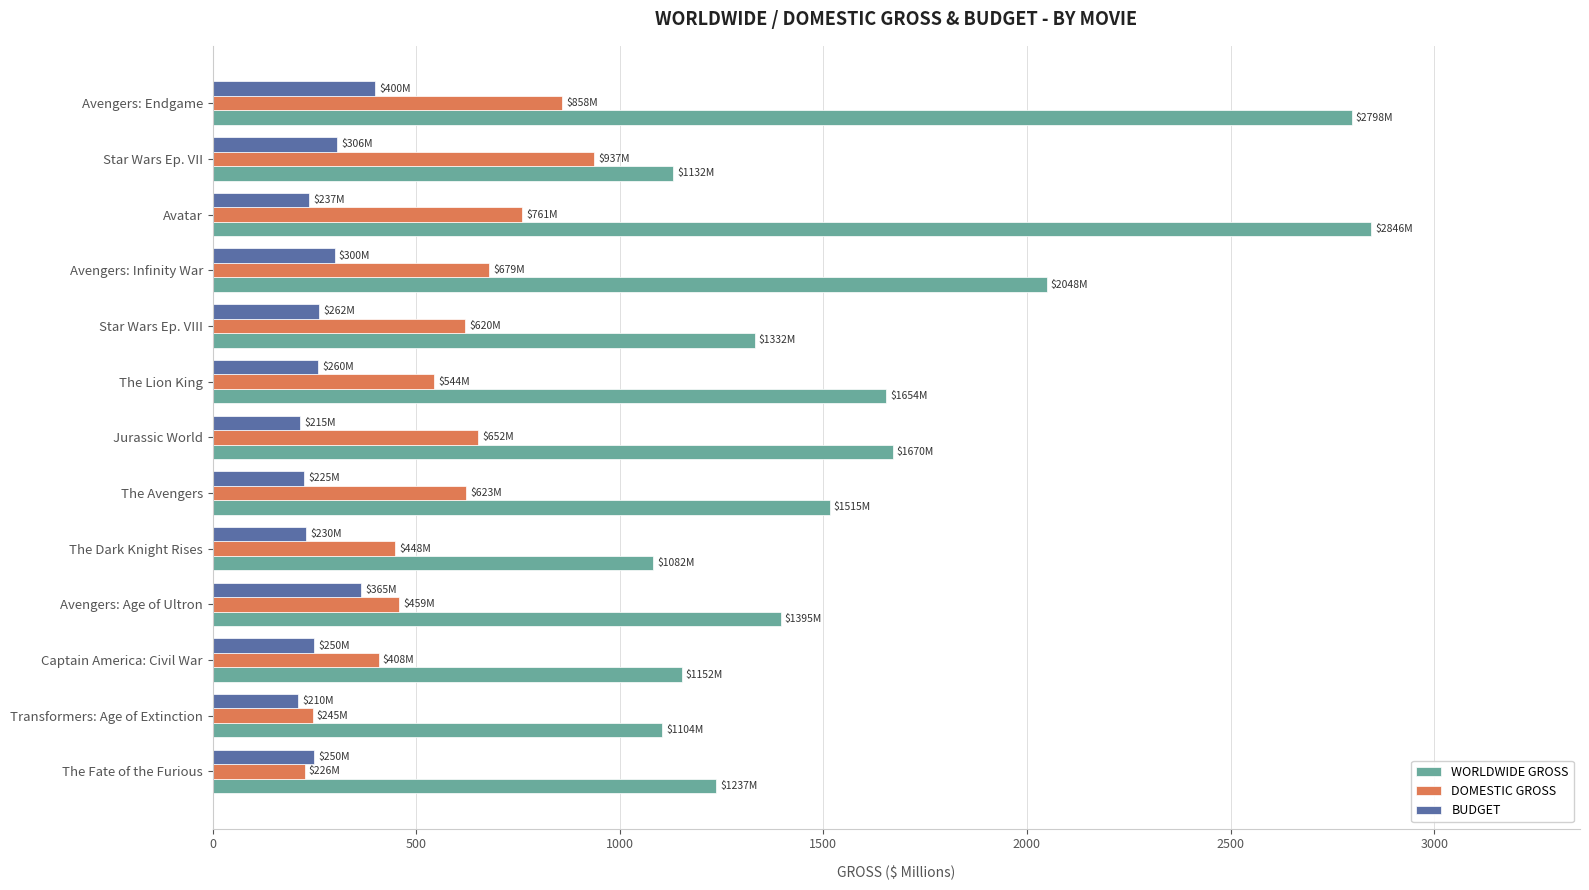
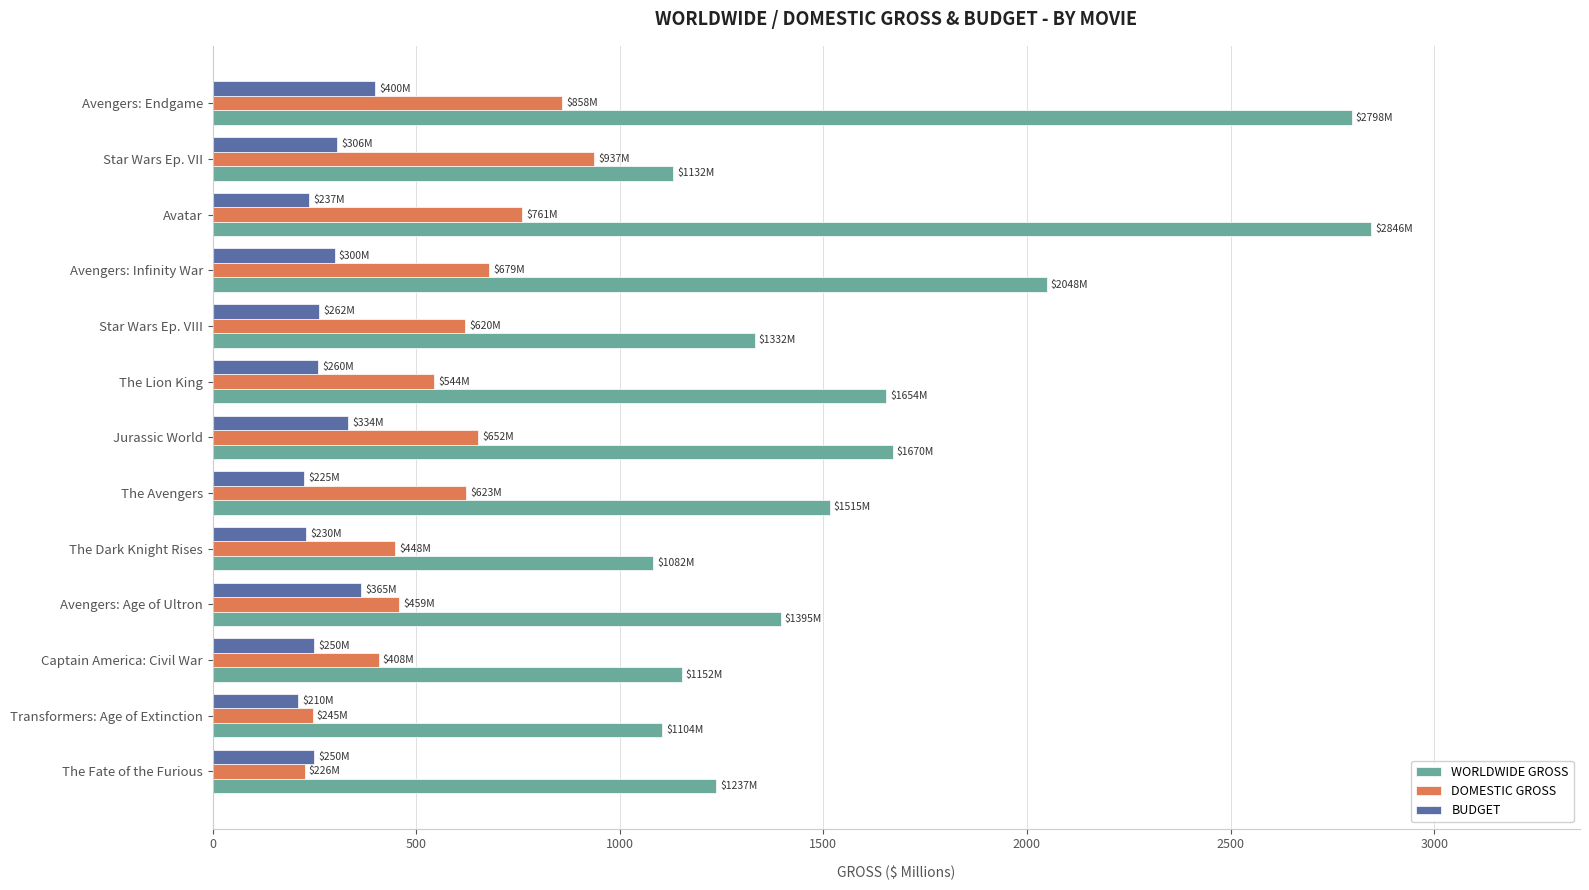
  {
    "WORLDWIDE GROSS": {
      "Avengers: Endgame": "$2798M",
      "Star Wars Ep. VII": "$1132M",
      "Avatar": "$2846M",
      "Avengers: Infinity War": "$2048M",
      "Star Wars Ep. VIII": "$1332M",
      "The Lion King": "$1654M",
      "Jurassic World": "$1670M",
      "The Avengers": "$1515M",
      "The Dark Knight Rises": "$1082M",
      "Avengers: Age of Ultron": "$1395M",
      "Captain America: Civil War": "$1152M",
      "Transformers: Age of Extinction": "$1104M",
      "The Fate of the Furious": "$1237M"
    },
    "DOMESTIC GROSS": {
      "Avengers: Endgame": "$858M",
      "Star Wars Ep. VII": "$937M",
      "Avatar": "$761M",
      "Avengers: Infinity War": "$679M",
      "Star Wars Ep. VIII": "$620M",
      "The Lion King": "$544M",
      "Jurassic World": "$652M",
      "The Avengers": "$623M",
      "The Dark Knight Rises": "$448M",
      "Avengers: Age of Ultron": "$459M",
      "Captain America: Civil War": "$408M",
      "Transformers: Age of Extinction": "$245M",
      "The Fate of the Furious": "$226M"
    },
    "BUDGET": {
      "Avengers: Endgame": "$400M",
      "Star Wars Ep. VII": "$306M",
      "Avatar": "$237M",
      "Avengers: Infinity War": "$300M",
      "Star Wars Ep. VIII": "$262M",
      "The Lion King": "$260M",
-     "Jurassic World": "$215M",
+     "Jurassic World": "$334M",
      "The Avengers": "$225M",
      "The Dark Knight Rises": "$230M",
      "Avengers: Age of Ultron": "$365M",
      "Captain America: Civil War": "$250M",
      "Transformers: Age of Extinction": "$210M",
      "The Fate of the Furious": "$250M"
    }
  }
